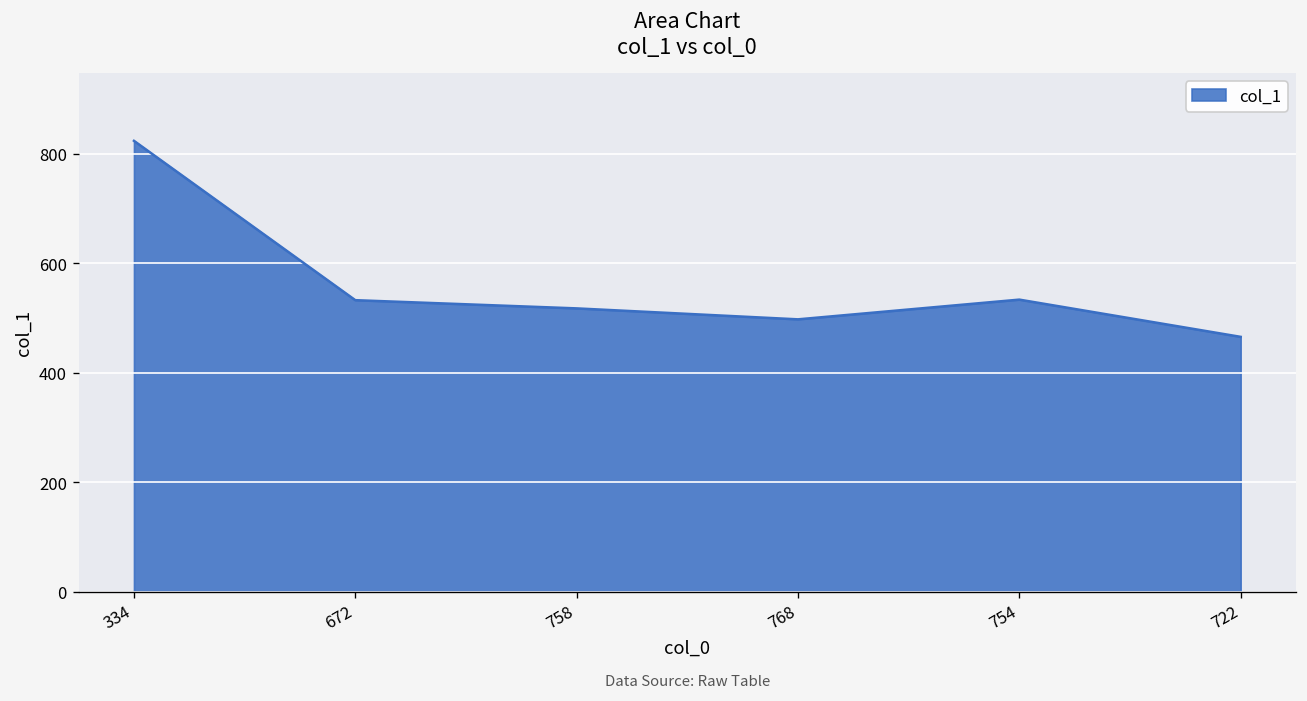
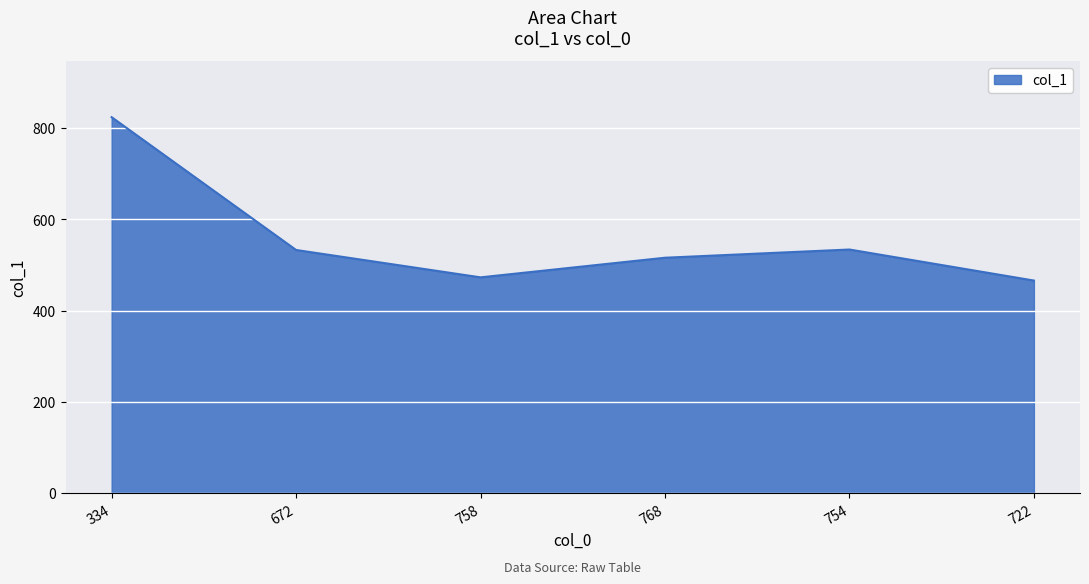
  {
    "334": 820,
    "672": 530,
-   "758": 520,
-   "768": 500,
+   "758": 470,
+   "768": 520,
    "754": 530,
    "722": 470
  }
